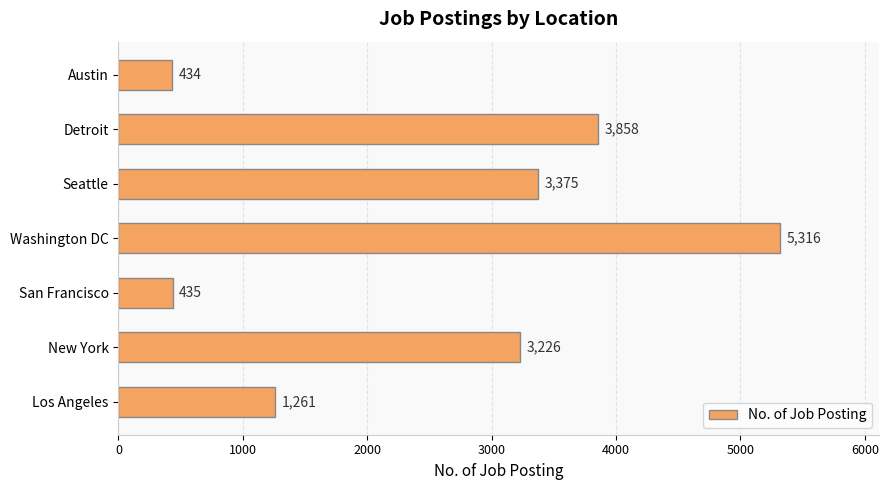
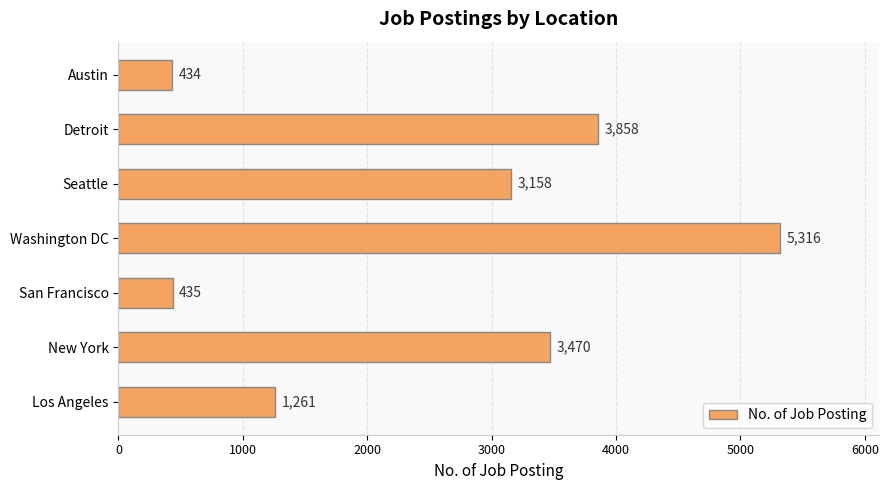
  {
    "Austin": "434",
    "Detroit": "3,858",
-   "Seattle": "3,375",
+   "Seattle": "3,158",
    "Washington DC": "5,316",
    "San Francisco": "435",
-   "New York": "3,226",
+   "New York": "3,470",
    "Los Angeles": "1,261"
  }
